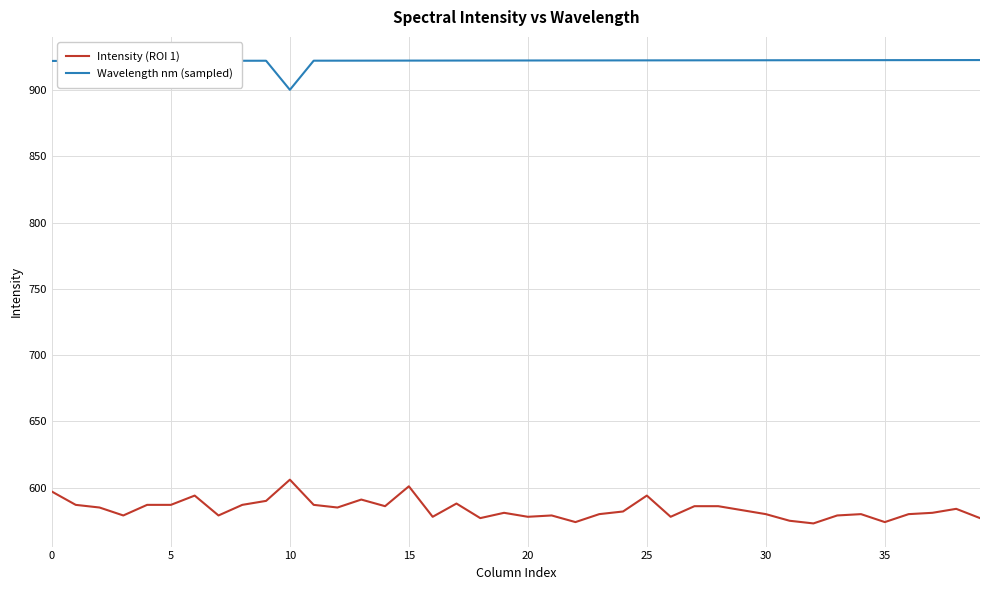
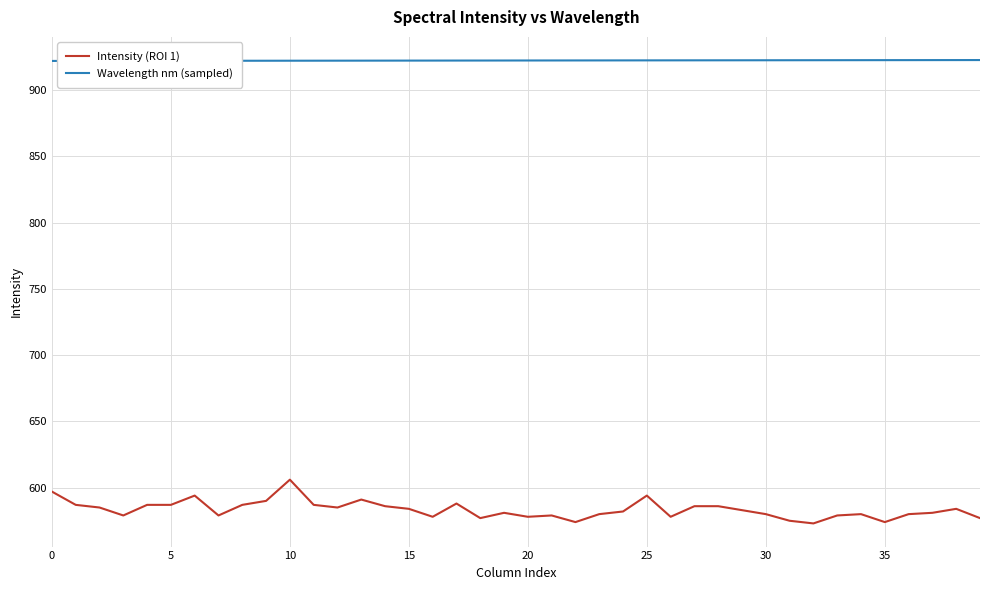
  {
    "Intensity (ROI 1)": {
      "0": 597,
      "5": 587,
      "10": 606,
-     "15": 601,
+     "15": 584,
      "20": 578,
      "25": 594,
      "30": 580,
      "35": 574
    },
    "Wavelength nm (sampled)": {
      "0": 922,
-     "10": 900,
+     "10": 922,
      "15": 922,
      "20": 922,
      "25": 922,
      "30": 922,
      "35": 923
    }
  }
